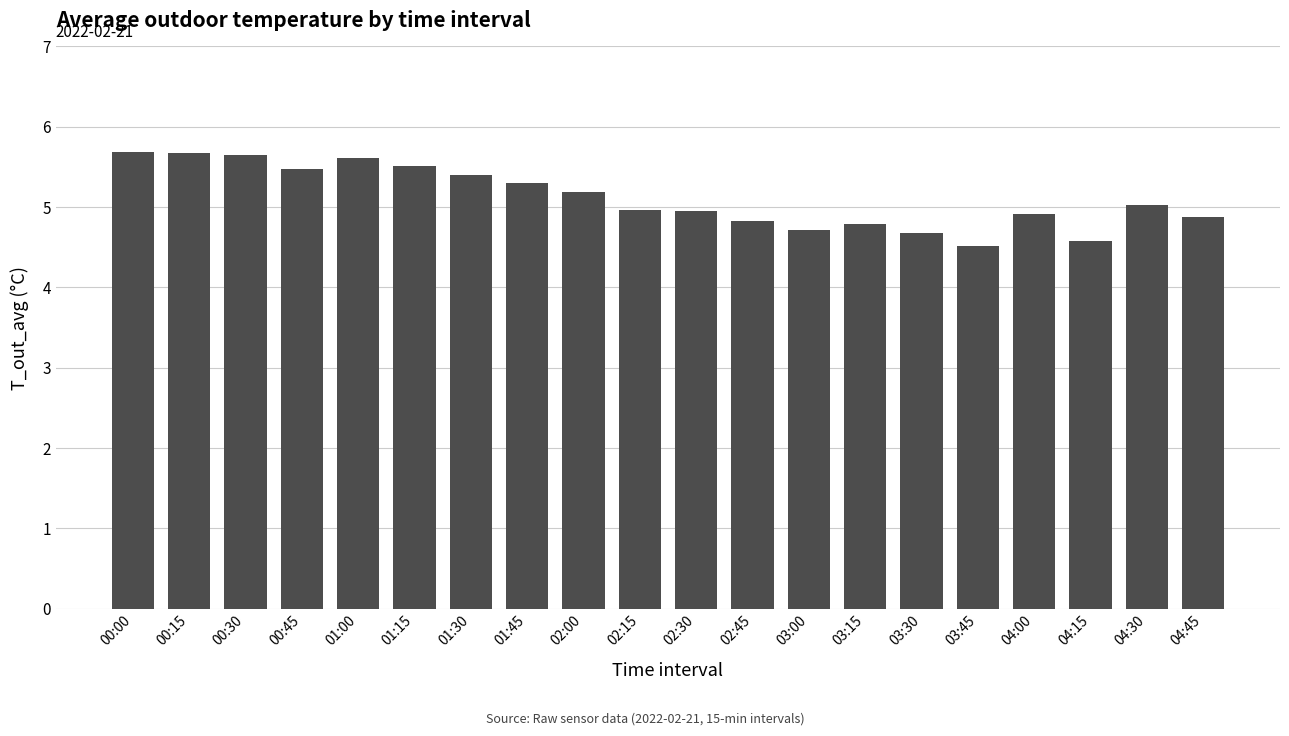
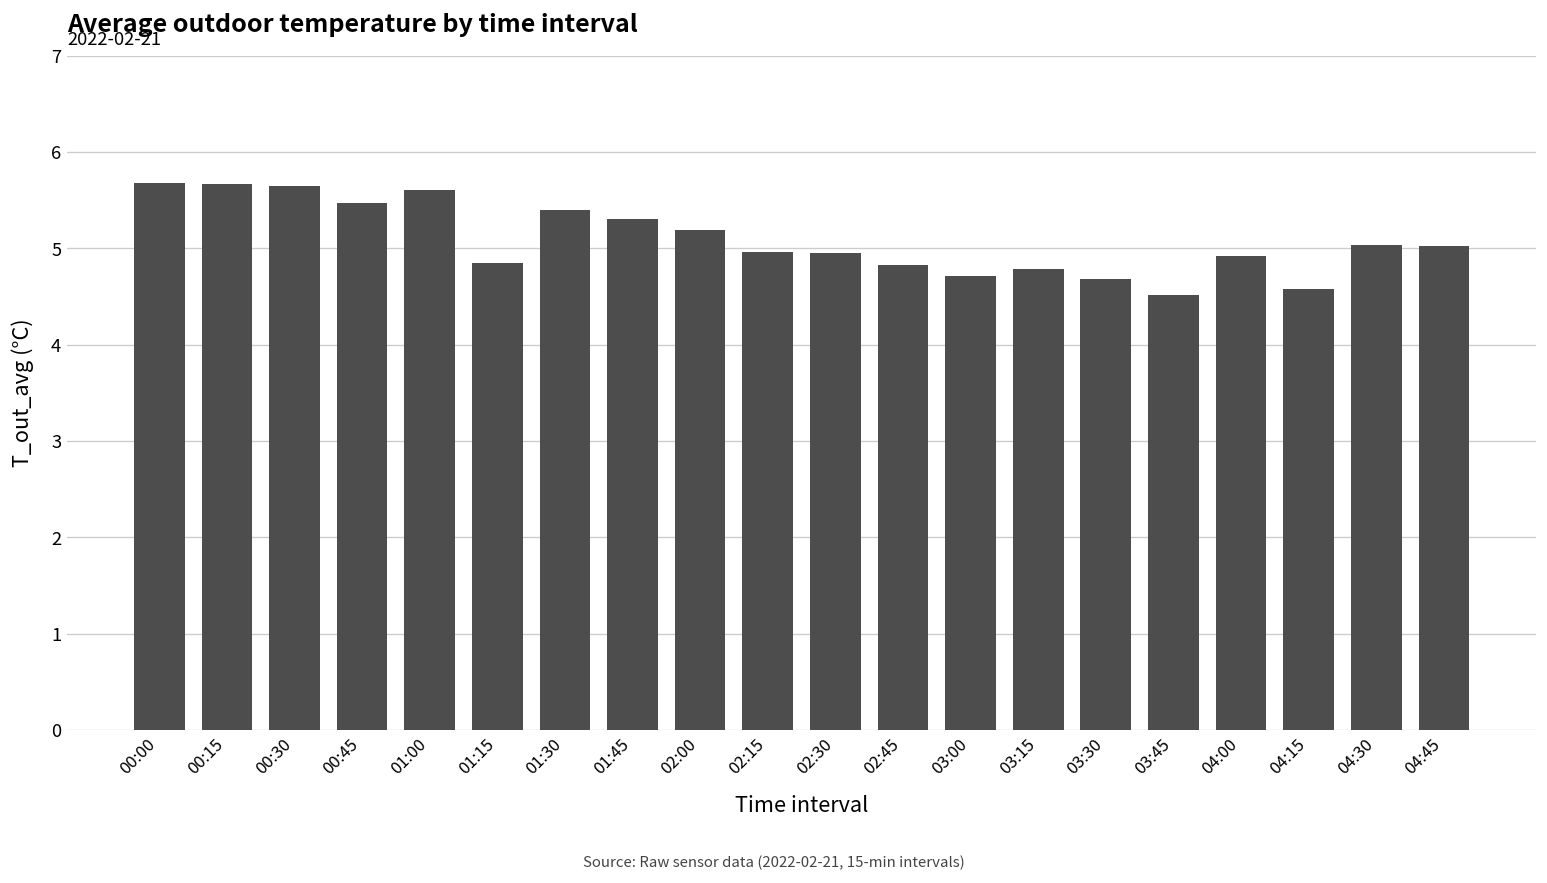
  {
    "00:00": 5.7,
    "00:15": 5.7,
    "00:30": 5.7,
    "00:45": 5.5,
    "01:00": 5.6,
-   "01:15": 5.5,
+   "01:15": 4.9,
    "01:30": 5.4,
    "01:45": 5.3,
    "02:00": 5.2,
    "02:15": 5.0,
    "02:30": 5.0,
    "02:45": 4.8,
    "03:00": 4.7,
    "03:15": 4.8,
    "03:30": 4.7,
    "03:45": 4.5,
    "04:00": 4.9,
    "04:15": 4.6,
    "04:30": 5.0,
-   "04:45": 4.9
+   "04:45": 5.0
  }
